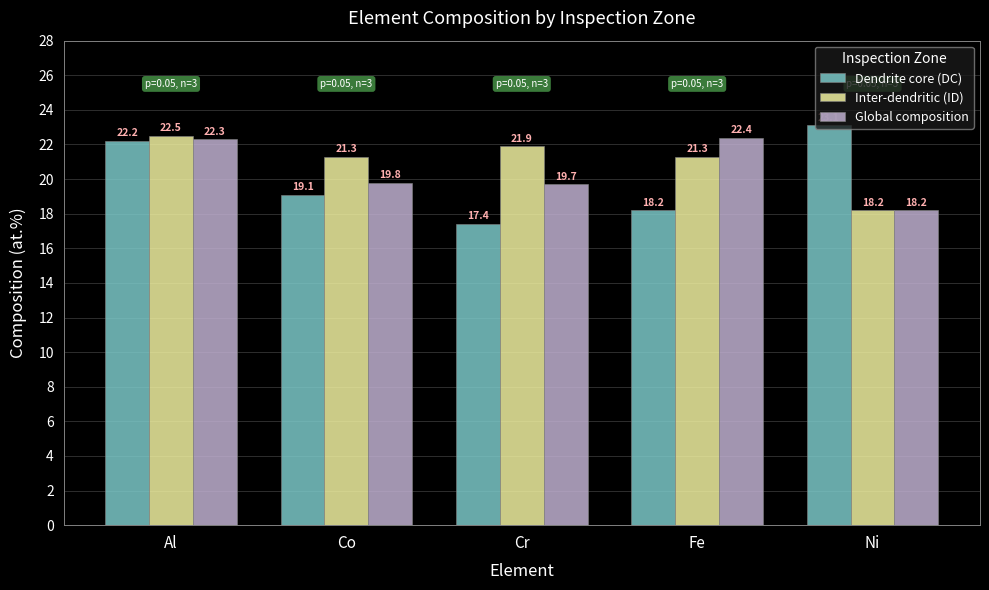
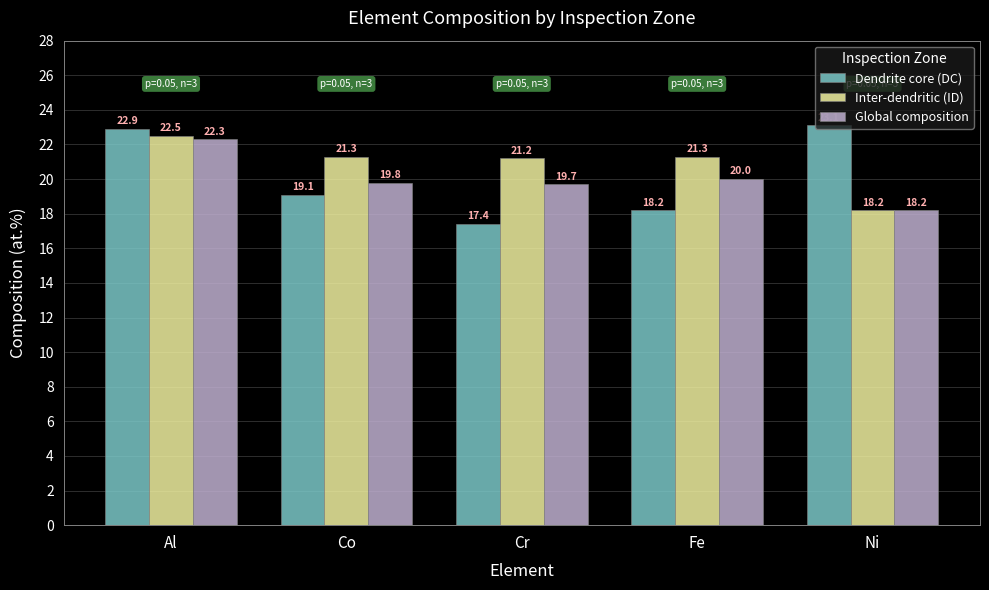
  {
    "Dendrite core (DC)": {
-     "Al": 22.2,
+     "Al": 22.9,
      "Co": 19.1,
      "Cr": 17.4,
      "Fe": 18.2
    },
    "Inter-dendritic (ID)": {
      "Al": 22.5,
      "Co": 21.3,
-     "Cr": 21.9,
+     "Cr": 21.2,
      "Fe": 21.3,
      "Ni": 18.2
    },
    "Global composition": {
      "Al": 22.3,
      "Co": 19.8,
      "Cr": 19.7,
-     "Fe": 22.4,
+     "Fe": 20.0,
      "Ni": 18.2
    }
  }
